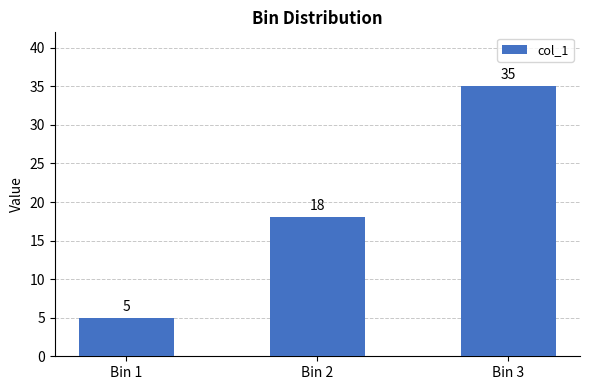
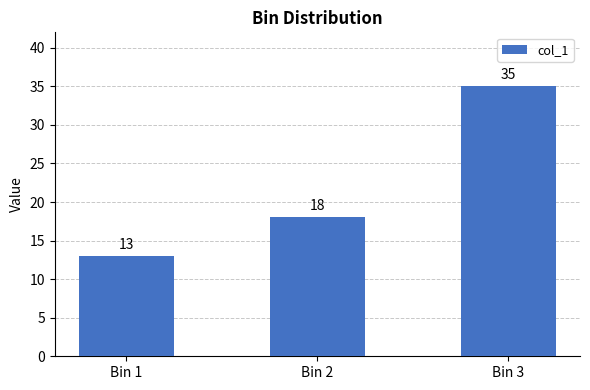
  {
-   "Bin 1": 5,
+   "Bin 1": 13,
    "Bin 2": 18,
    "Bin 3": 35
  }
